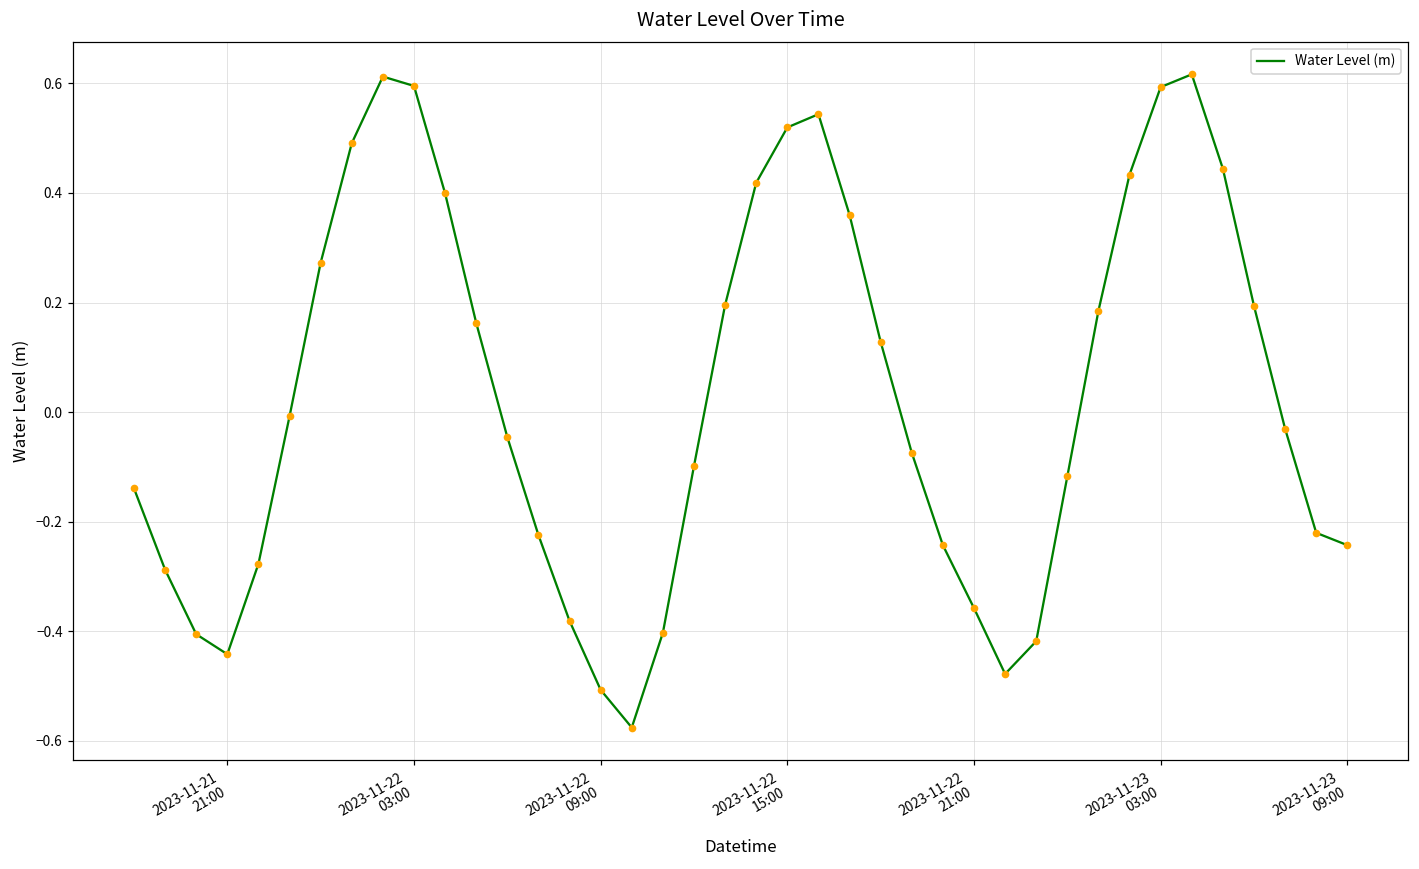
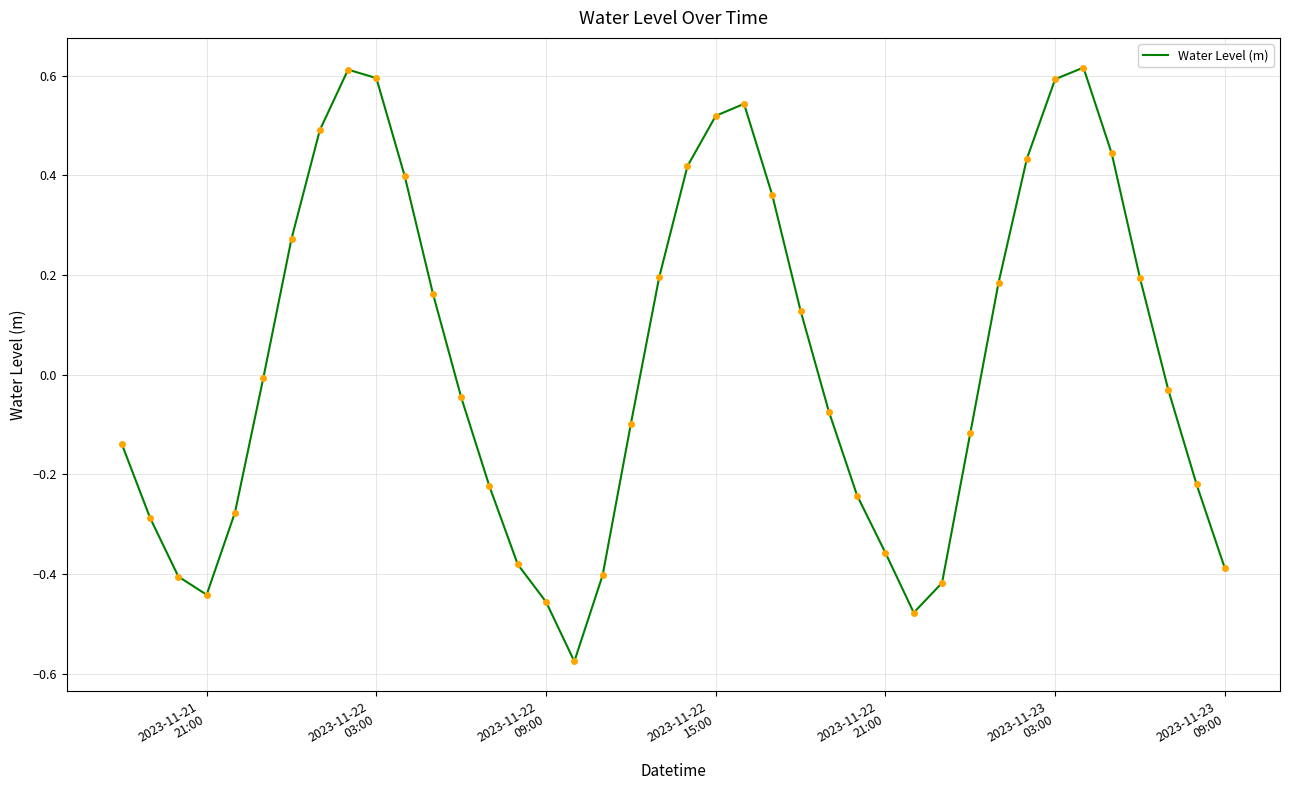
  {
    "2023-11-21 21:00": -0.44,
    "2023-11-22 03:00": 0.60,
-   "2023-11-22 09:00": -0.51,
+   "2023-11-22 09:00": -0.46,
    "2023-11-22 15:00": 0.52,
    "2023-11-22 21:00": -0.36,
    "2023-11-23 03:00": 0.59,
-   "2023-11-23 09:00": -0.24
+   "2023-11-23 09:00": -0.39
  }
